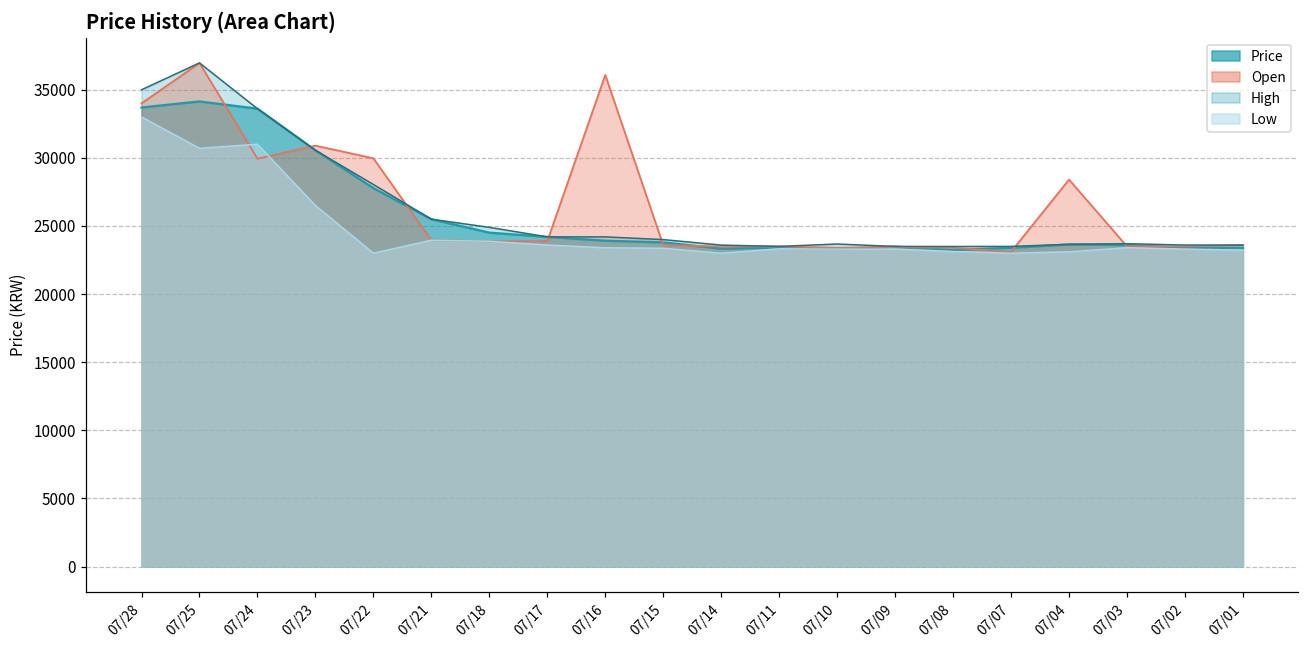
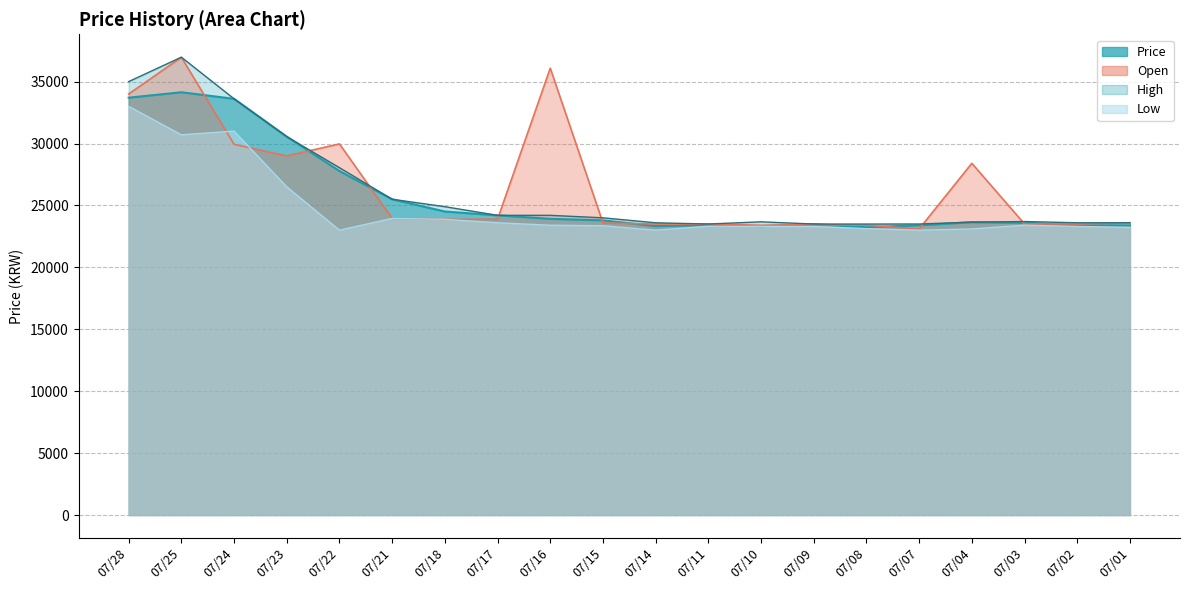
  {
    "Open": {
      "07/28": 34000,
      "07/24": 29900,
-     "07/23": 30900,
+     "07/23": 29000,
      "07/22": 30000,
      "07/17": 23900,
      "07/16": 36100,
      "07/15": 23600,
      "07/04": 28400
    }
  }
